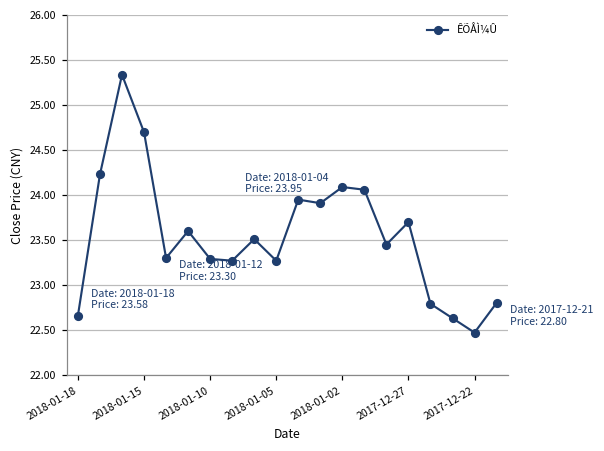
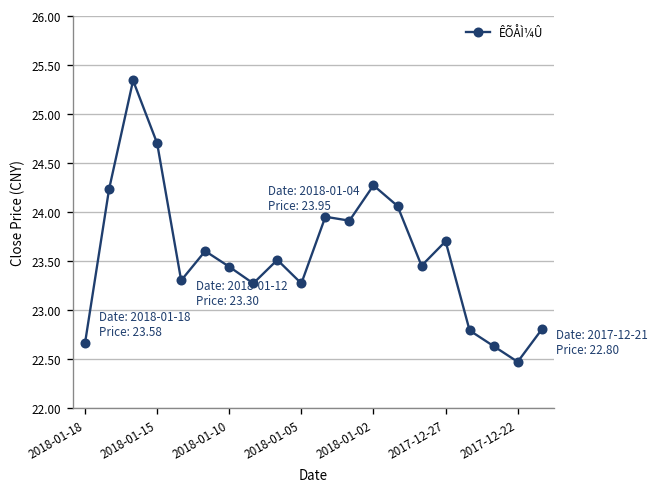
  {
    "2018-01-15": 24.7,
-   "2018-01-10": 23.3,
+   "2018-01-10": 23.4,
    "2018-01-05": 23.3,
-   "2018-01-02": 24.1,
+   "2018-01-02": 24.3,
    "2017-12-27": 23.7,
    "2017-12-22": 22.5
  }
